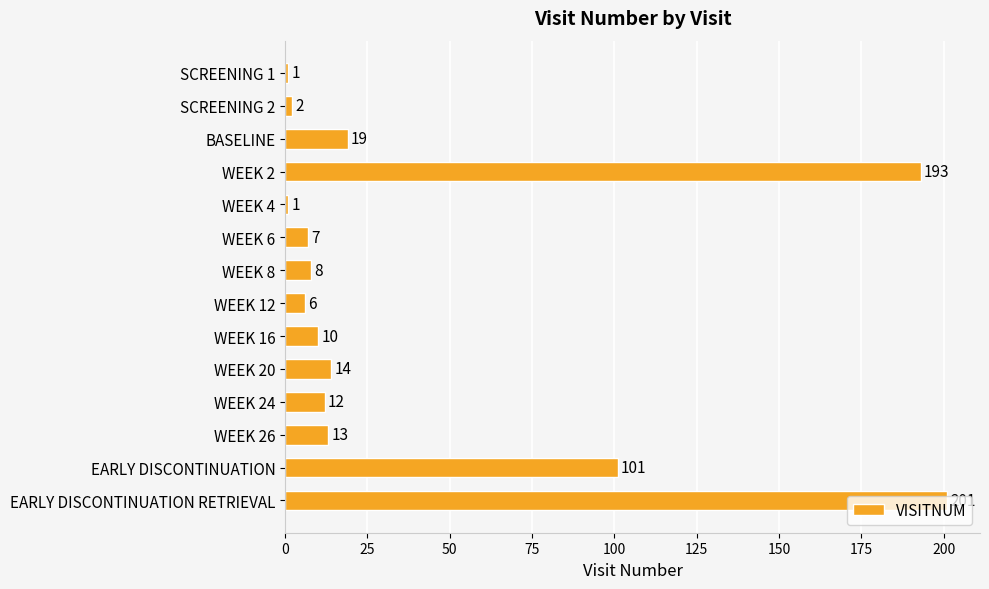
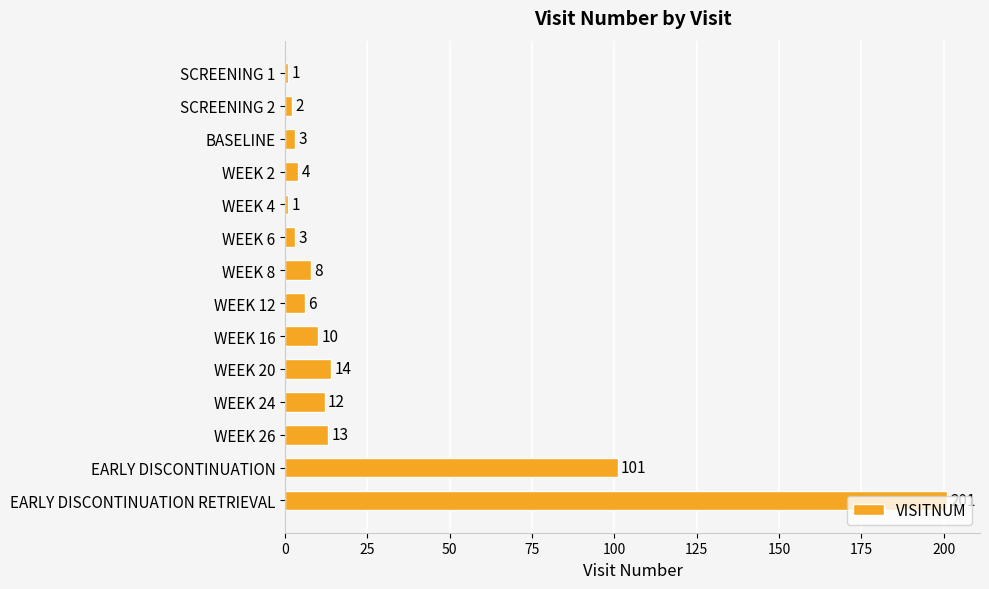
  {
    "SCREENING 1": 1,
    "SCREENING 2": 2,
-   "BASELINE": 19,
-   "WEEK 2": 193,
+   "BASELINE": 3,
+   "WEEK 2": 4,
    "WEEK 4": 1,
-   "WEEK 6": 7,
+   "WEEK 6": 3,
    "WEEK 8": 8,
    "WEEK 12": 6,
    "WEEK 16": 10,
    "WEEK 20": 14,
    "WEEK 24": 12,
    "WEEK 26": 13,
    "EARLY DISCONTINUATION": 101
  }
